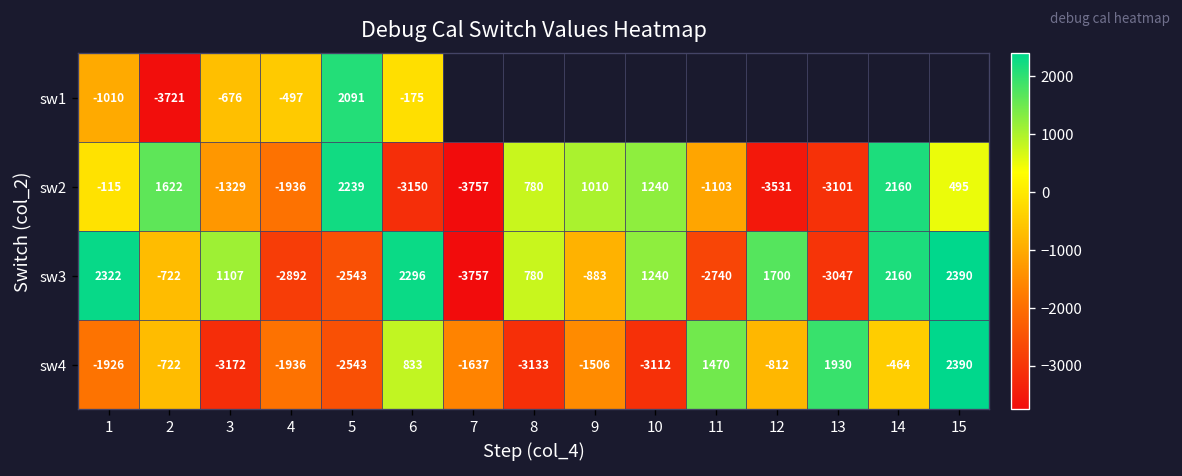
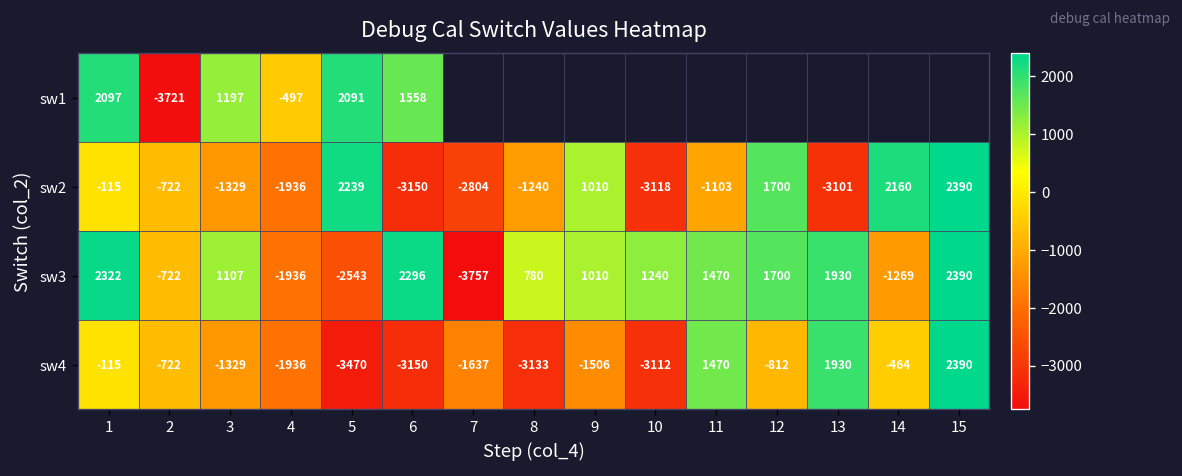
  {
    "sw1": {
-     "1": -1010,
+     "1": 2097,
      "2": -3721,
-     "3": -676,
+     "3": 1197,
      "4": -497,
      "5": 2091,
-     "6": -175
+     "6": 1558
    },
    "sw2": {
      "1": -115,
-     "2": 1622,
+     "2": -722,
      "3": -1329,
      "4": -1936,
      "5": 2239,
      "6": -3150,
-     "7": -3757,
-     "8": 780,
+     "7": -2804,
+     "8": -1240,
      "9": 1010,
-     "10": 1240,
+     "10": -3118,
      "11": -1103,
-     "12": -3531,
+     "12": 1700,
      "13": -3101,
      "14": 2160,
-     "15": 495
+     "15": 2390
    },
    "sw3": {
      "1": 2322,
      "2": -722,
      "3": 1107,
-     "4": -2892,
+     "4": -1936,
      "5": -2543,
      "6": 2296,
      "7": -3757,
      "8": 780,
-     "9": -883,
+     "9": 1010,
      "10": 1240,
-     "11": -2740,
+     "11": 1470,
      "12": 1700,
-     "13": -3047,
-     "14": 2160,
+     "13": 1930,
+     "14": -1269,
      "15": 2390
    },
    "sw4": {
-     "1": -1926,
+     "1": -115,
      "2": -722,
-     "3": -3172,
+     "3": -1329,
      "4": -1936,
-     "5": -2543,
-     "6": 833,
+     "5": -3470,
+     "6": -3150,
      "7": -1637,
      "8": -3133,
      "9": -1506,
      "10": -3112,
      "11": 1470,
      "12": -812,
      "13": 1930,
      "14": -464,
      "15": 2390
    }
  }
